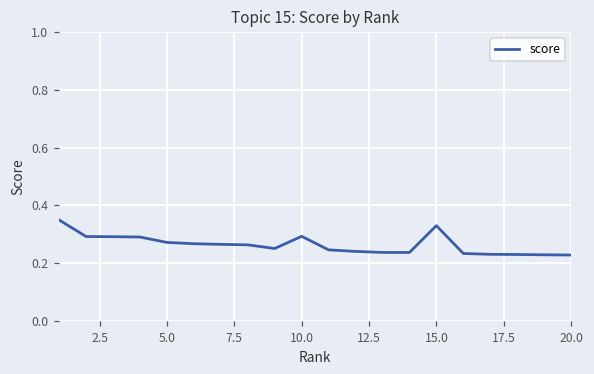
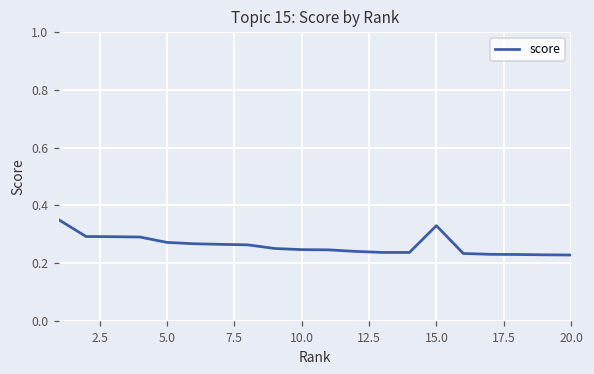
  {
    "5.0": 0.27,
-   "10.0": 0.29,
+   "10.0": 0.25,
    "15.0": 0.33,
    "20.0": 0.23
  }
